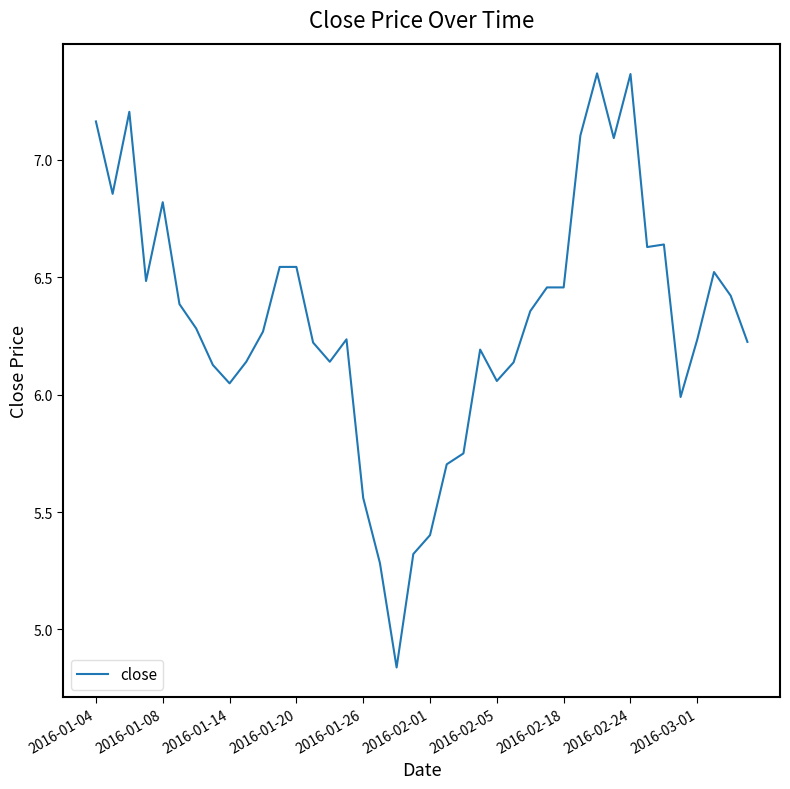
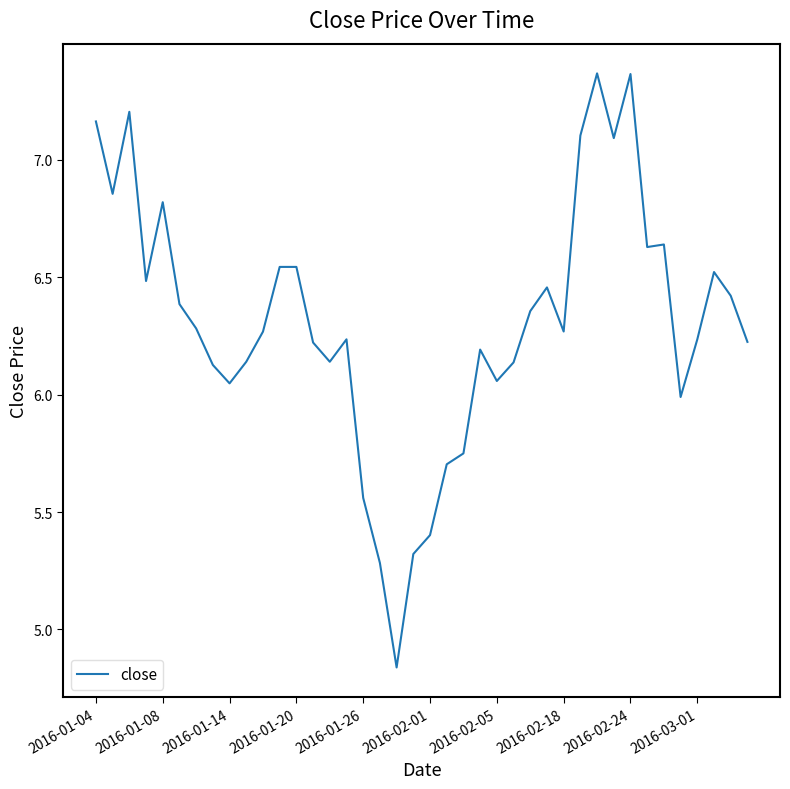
  {
    "2016-01-04": 7.16,
    "2016-01-08": 6.82,
    "2016-01-14": 6.05,
    "2016-01-20": 6.54,
    "2016-01-26": 5.56,
    "2016-02-01": 5.40,
    "2016-02-05": 6.06,
-   "2016-02-18": 6.46,
+   "2016-02-18": 6.27,
    "2016-02-24": 7.37,
    "2016-03-01": 6.24
  }
